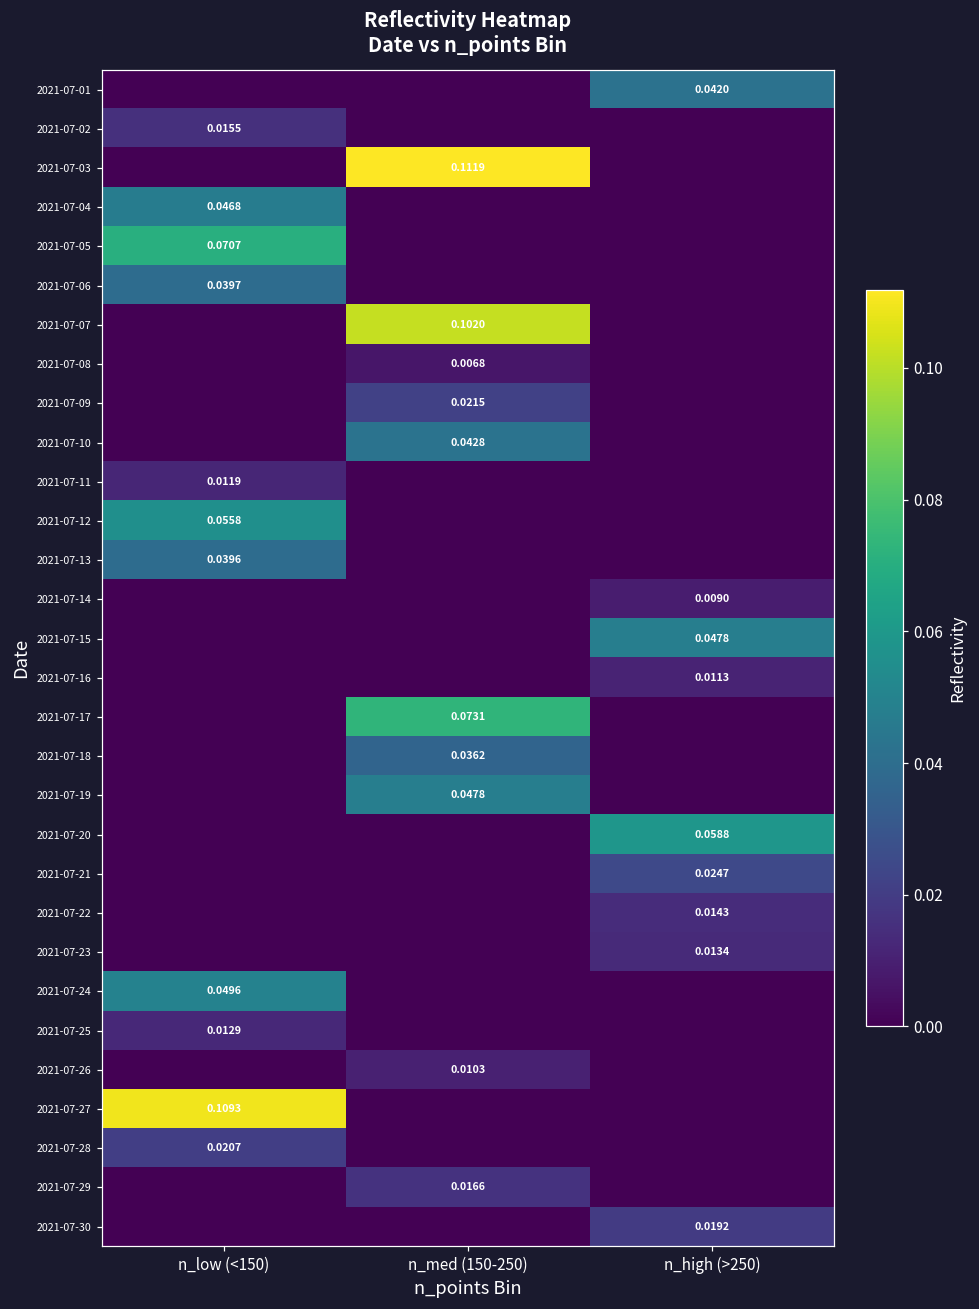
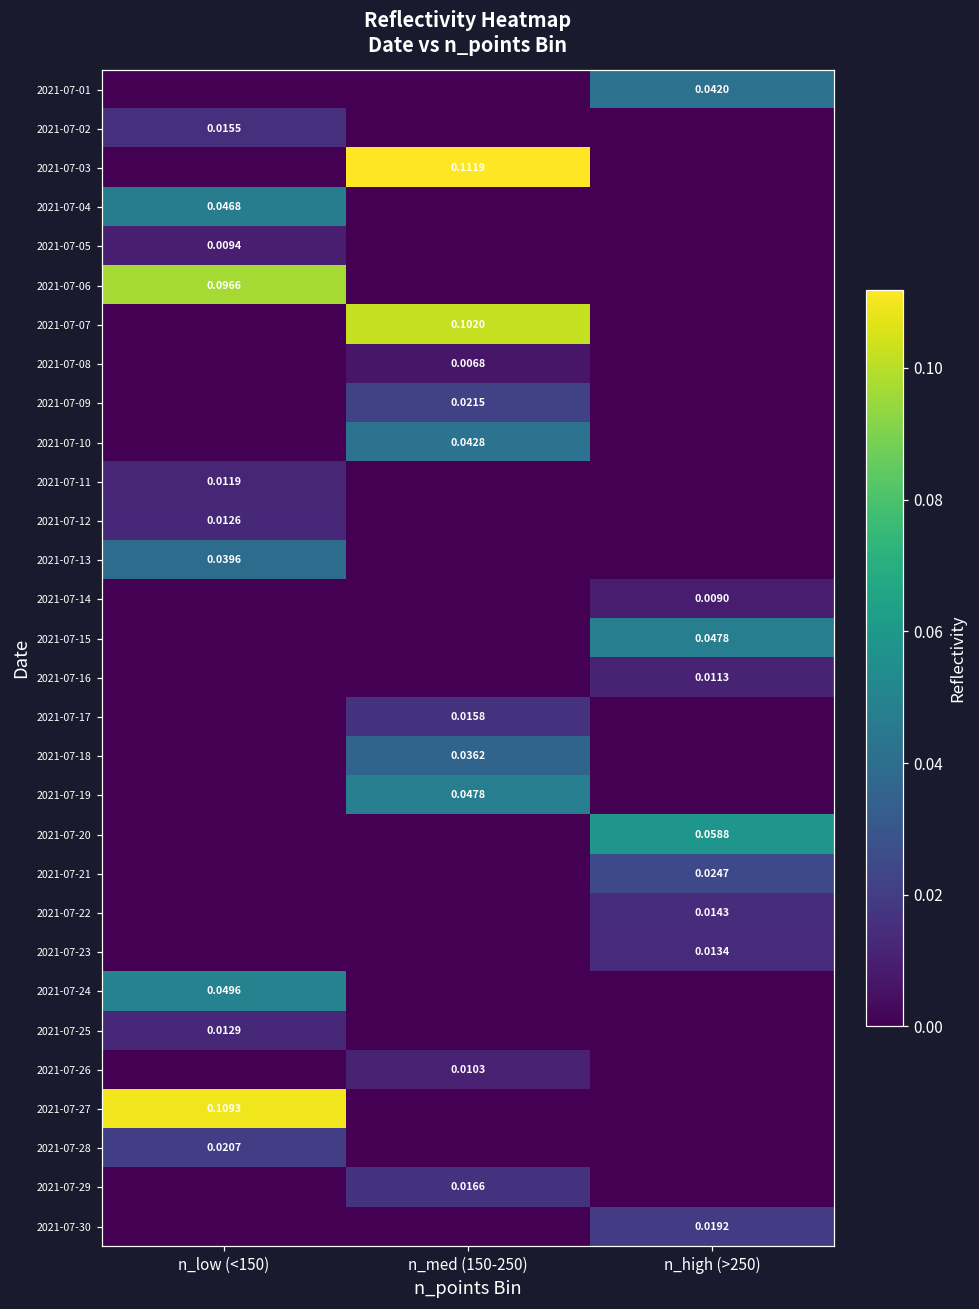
  {
    "2021-07-01": {
      "n_high (>250)": 0.0420
    },
    "2021-07-02": {
      "n_low (<150)": 0.0155
    },
    "2021-07-03": {
      "n_med (150-250)": 0.1119
    },
    "2021-07-04": {
      "n_low (<150)": 0.0468
    },
    "2021-07-05": {
-     "n_low (<150)": 0.0707
+     "n_low (<150)": 0.0094
    },
    "2021-07-06": {
-     "n_low (<150)": 0.0397
+     "n_low (<150)": 0.0966
    },
    "2021-07-07": {
      "n_med (150-250)": 0.1020
    },
    "2021-07-08": {
      "n_med (150-250)": 0.0068
    },
    "2021-07-09": {
      "n_med (150-250)": 0.0215
    },
    "2021-07-10": {
      "n_med (150-250)": 0.0428
    },
    "2021-07-11": {
      "n_low (<150)": 0.0119
    },
    "2021-07-12": {
-     "n_low (<150)": 0.0558
+     "n_low (<150)": 0.0126
    },
    "2021-07-13": {
      "n_low (<150)": 0.0396
    },
    "2021-07-14": {
      "n_high (>250)": 0.0090
    },
    "2021-07-15": {
      "n_high (>250)": 0.0478
    },
    "2021-07-16": {
      "n_high (>250)": 0.0113
    },
    "2021-07-17": {
-     "n_med (150-250)": 0.0731
+     "n_med (150-250)": 0.0158
    },
    "2021-07-18": {
      "n_med (150-250)": 0.0362
    },
    "2021-07-19": {
      "n_med (150-250)": 0.0478
    },
    "2021-07-20": {
      "n_high (>250)": 0.0588
    },
    "2021-07-21": {
      "n_high (>250)": 0.0247
    },
    "2021-07-22": {
      "n_high (>250)": 0.0143
    },
    "2021-07-23": {
      "n_high (>250)": 0.0134
    },
    "2021-07-24": {
      "n_low (<150)": 0.0496
    },
    "2021-07-25": {
      "n_low (<150)": 0.0129
    },
    "2021-07-26": {
      "n_med (150-250)": 0.0103
    },
    "2021-07-27": {
      "n_low (<150)": 0.1093
    },
    "2021-07-28": {
      "n_low (<150)": 0.0207
    },
    "2021-07-29": {
      "n_med (150-250)": 0.0166
    },
    "2021-07-30": {
      "n_high (>250)": 0.0192
    }
  }
